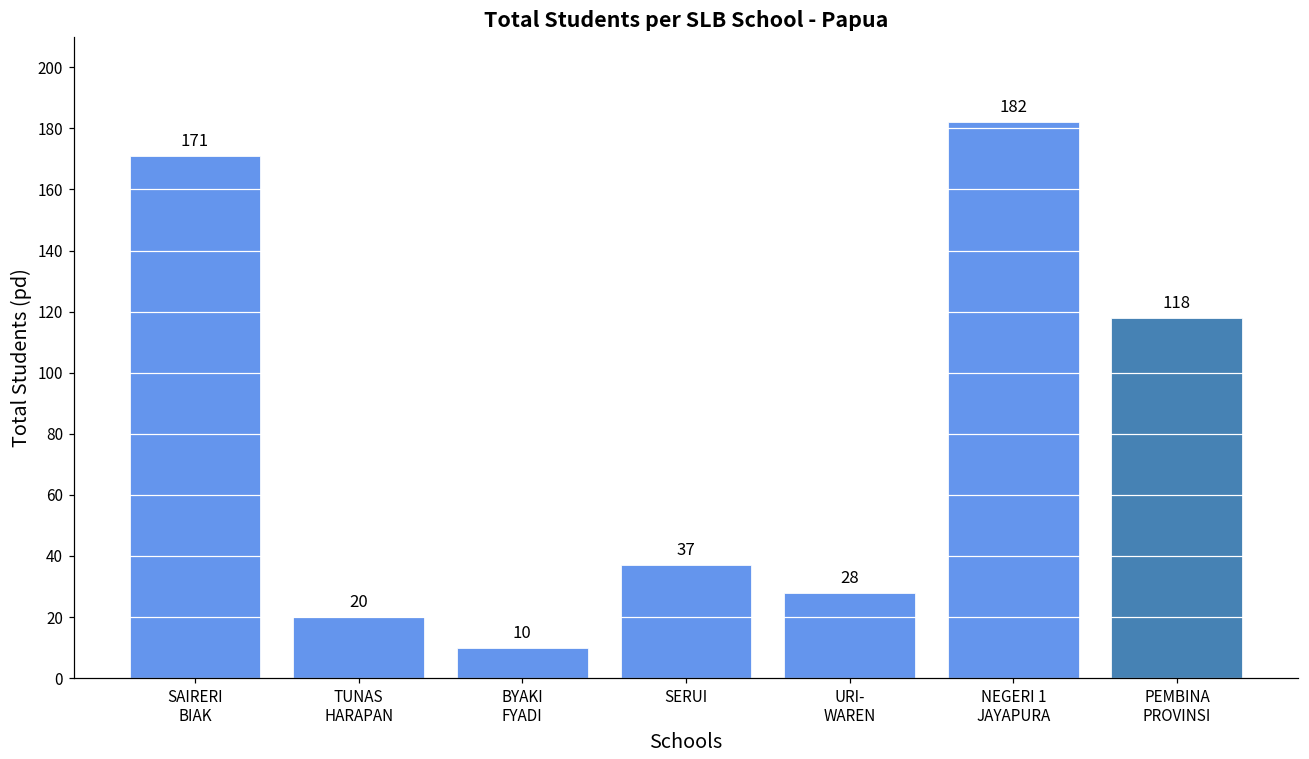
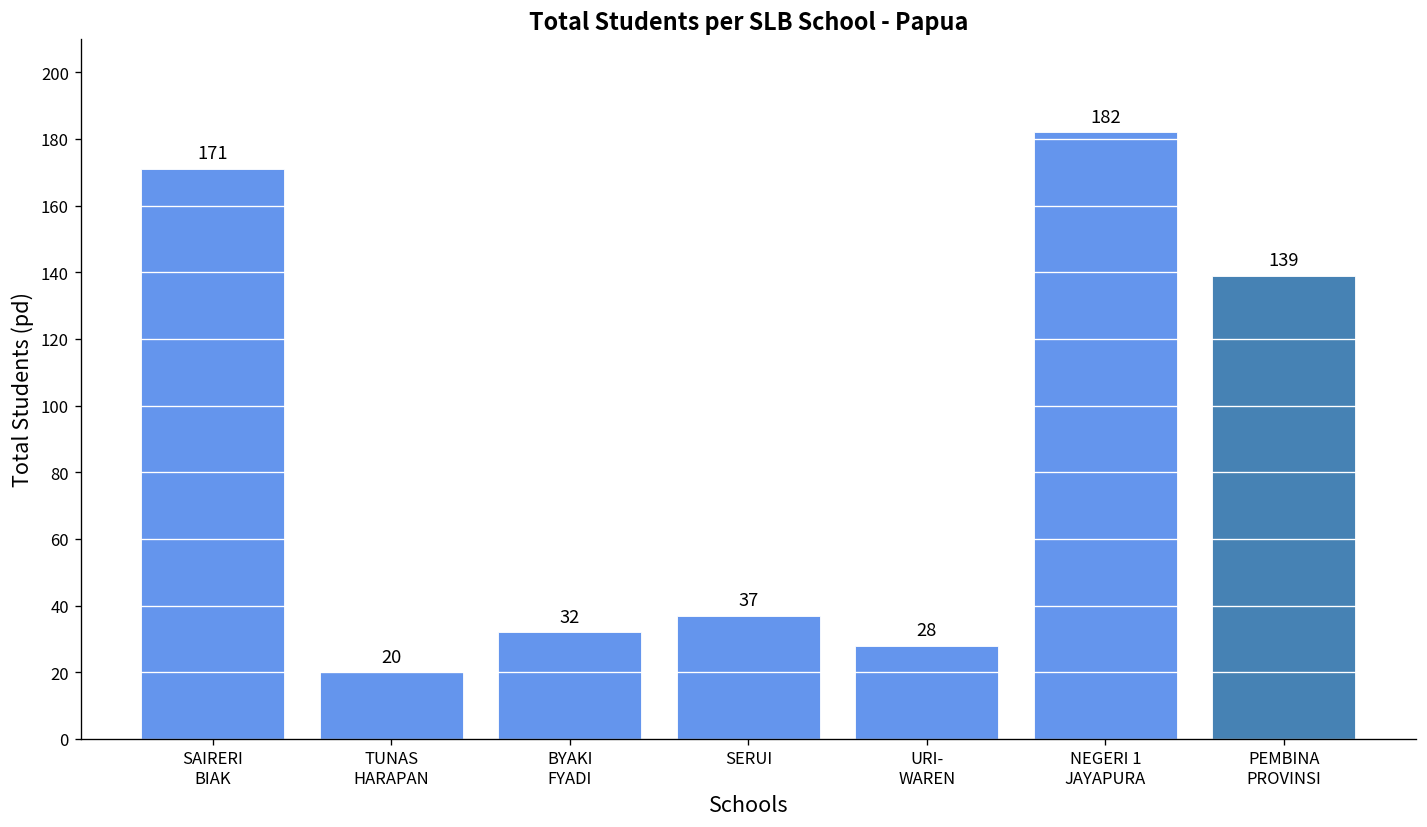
  {
    "SAIRERI BIAK": 171,
    "TUNAS HARAPAN": 20,
-   "BYAKI FYADI": 10,
+   "BYAKI FYADI": 32,
    "SERUI": 37,
    "URI- WAREN": 28,
    "NEGERI 1 JAYAPURA": 182,
-   "PEMBINA PROVINSI": 118
+   "PEMBINA PROVINSI": 139
  }
